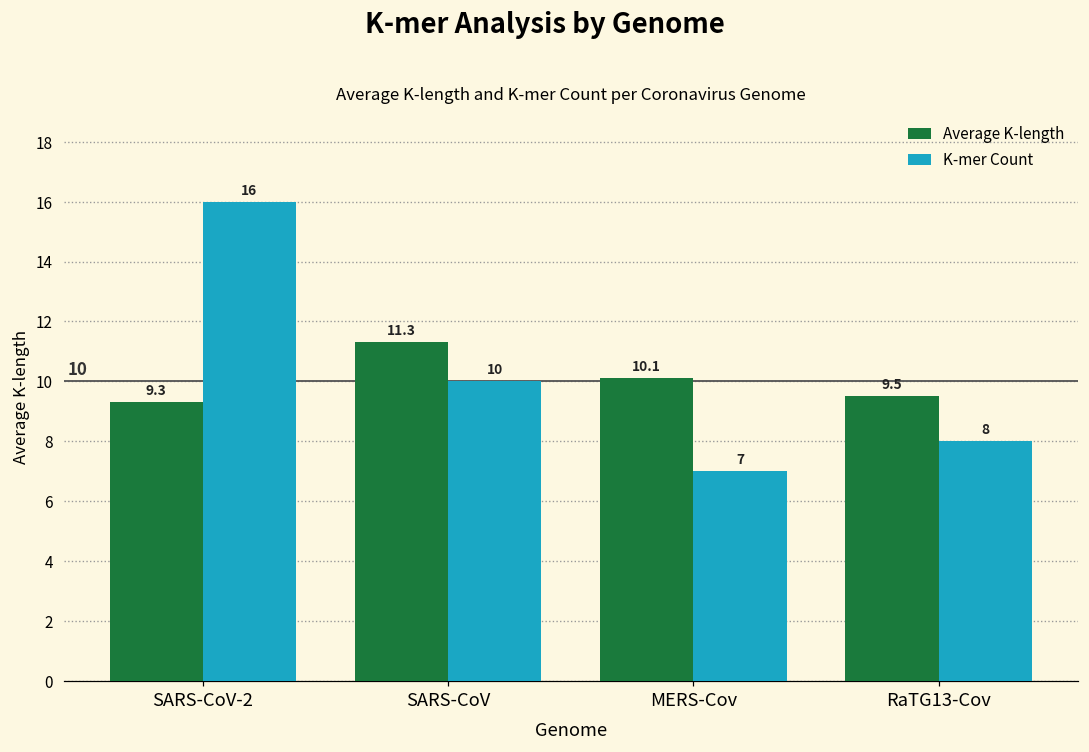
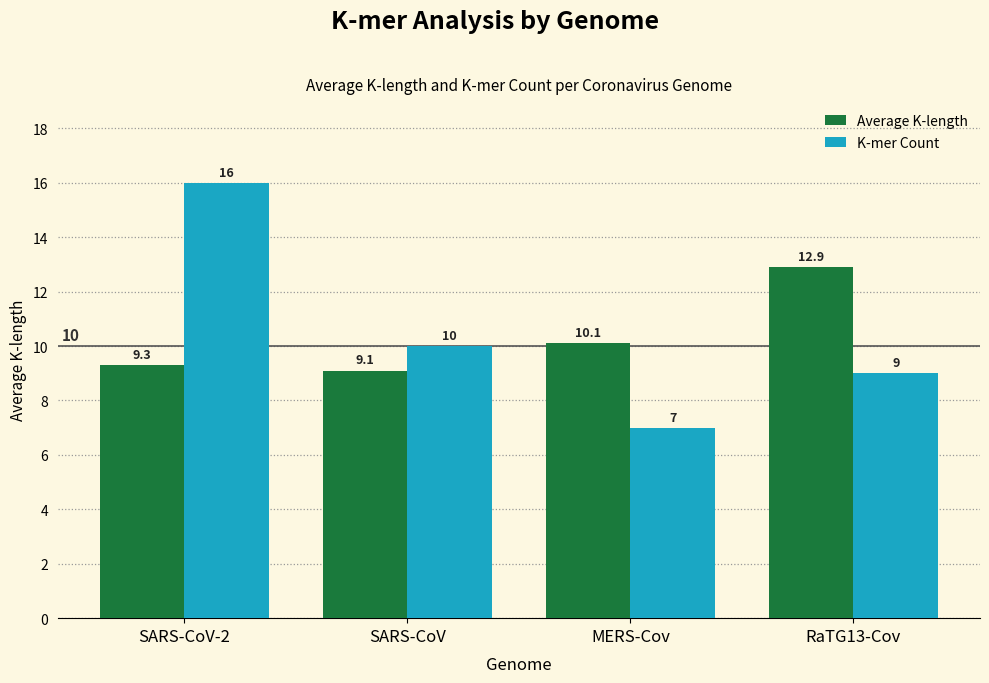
  {
    "Average K-length": {
      "SARS-CoV-2": 9.3,
-     "SARS-CoV": 11.3,
+     "SARS-CoV": 9.1,
      "MERS-Cov": 10.1,
-     "RaTG13-Cov": 9.5
+     "RaTG13-Cov": 12.9
    },
    "K-mer Count": {
      "SARS-CoV-2": 16,
      "SARS-CoV": 10,
      "MERS-Cov": 7,
-     "RaTG13-Cov": 8
+     "RaTG13-Cov": 9
    }
  }
